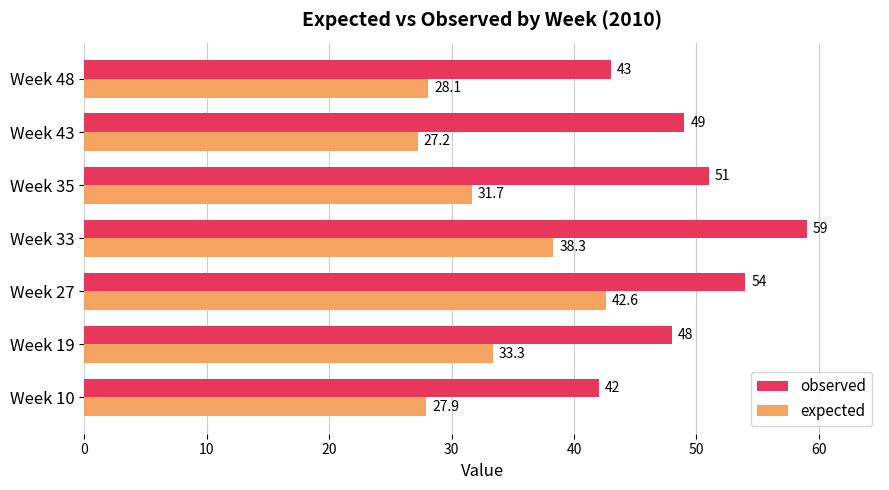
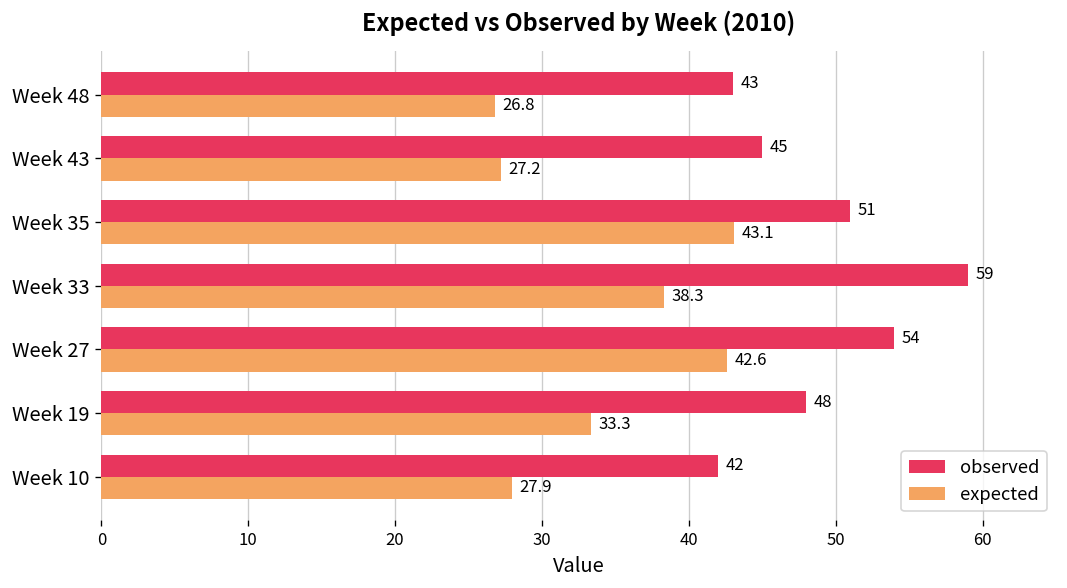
  {
    "observed": {
      "Week 48": 43,
-     "Week 43": 49,
+     "Week 43": 45,
      "Week 35": 51,
      "Week 33": 59,
      "Week 27": 54,
      "Week 19": 48,
      "Week 10": 42
    },
    "expected": {
-     "Week 48": 28.1,
+     "Week 48": 26.8,
      "Week 43": 27.2,
-     "Week 35": 31.7,
+     "Week 35": 43.1,
      "Week 33": 38.3,
      "Week 27": 42.6,
      "Week 19": 33.3,
      "Week 10": 27.9
    }
  }
